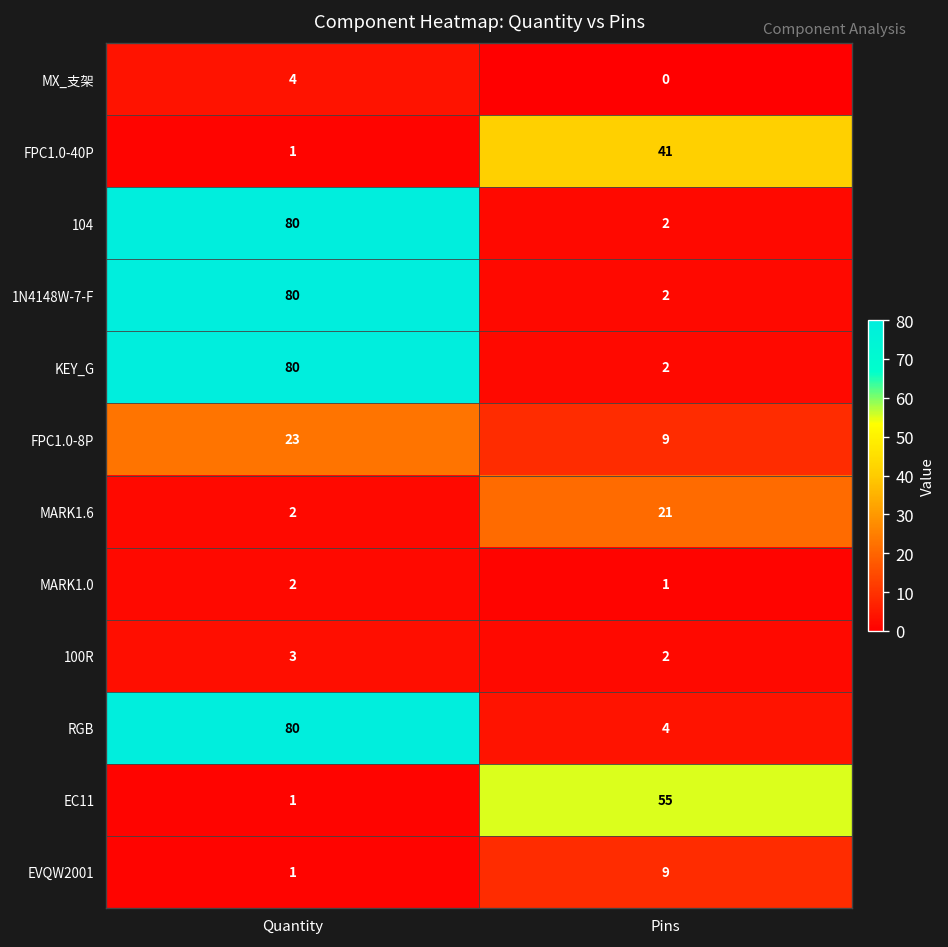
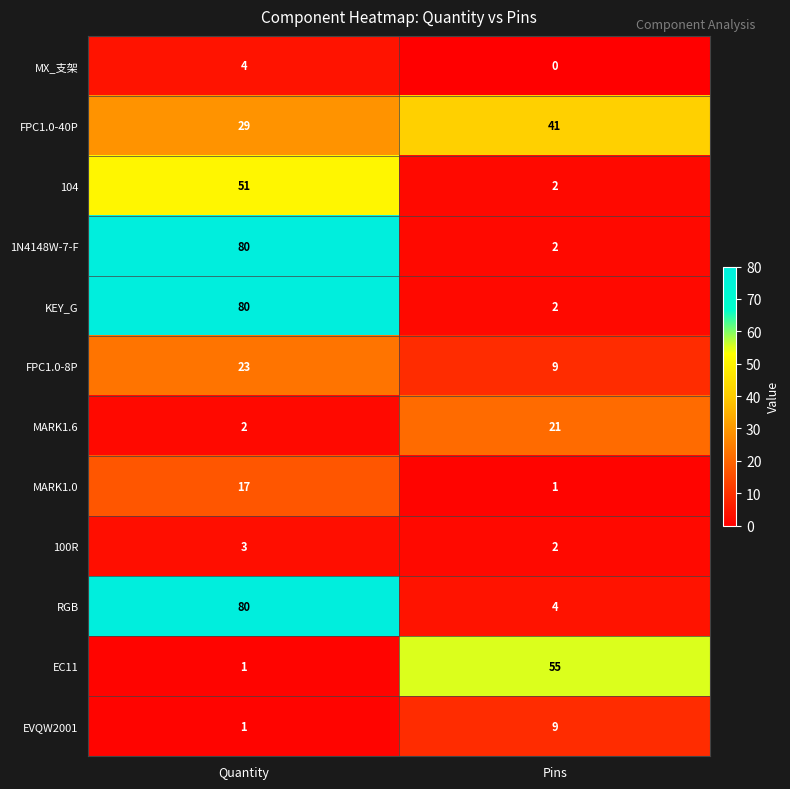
  {
    "MX_支架": {
      "Quantity": 4,
      "Pins": 0
    },
    "FPC1.0-40P": {
-     "Quantity": 1,
+     "Quantity": 29,
      "Pins": 41
    },
    "104": {
-     "Quantity": 80,
+     "Quantity": 51,
      "Pins": 2
    },
    "1N4148W-7-F": {
      "Quantity": 80,
      "Pins": 2
    },
    "KEY_G": {
      "Quantity": 80,
      "Pins": 2
    },
    "FPC1.0-8P": {
      "Quantity": 23,
      "Pins": 9
    },
    "MARK1.6": {
      "Quantity": 2,
      "Pins": 21
    },
    "MARK1.0": {
-     "Quantity": 2,
+     "Quantity": 17,
      "Pins": 1
    },
    "100R": {
      "Quantity": 3,
      "Pins": 2
    },
    "RGB": {
      "Quantity": 80,
      "Pins": 4
    },
    "EC11": {
      "Quantity": 1,
      "Pins": 55
    },
    "EVQW2001": {
      "Quantity": 1,
      "Pins": 9
    }
  }
